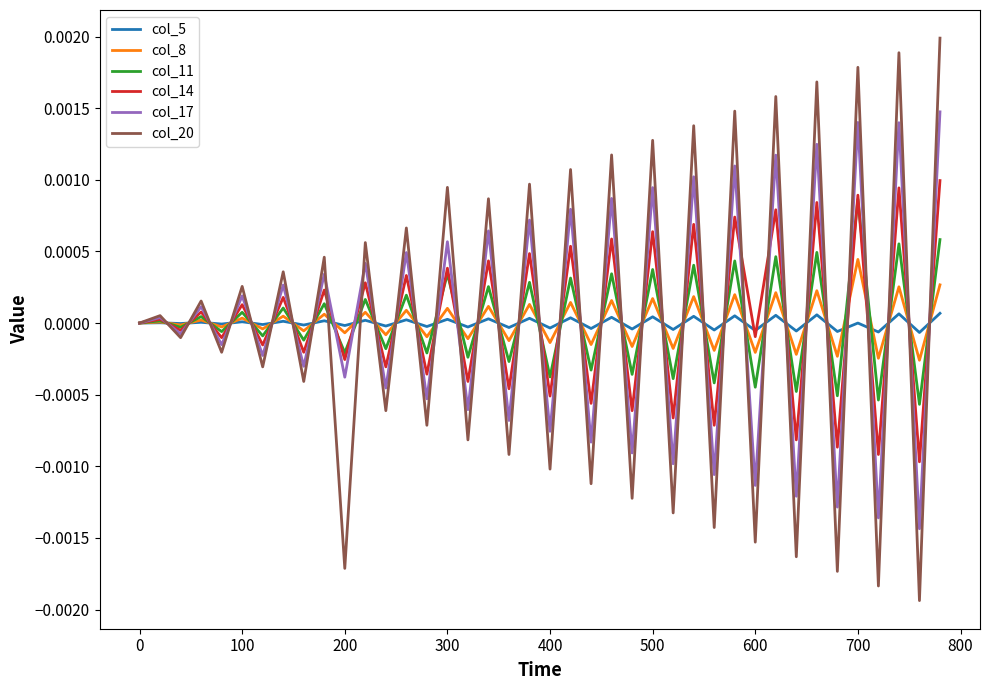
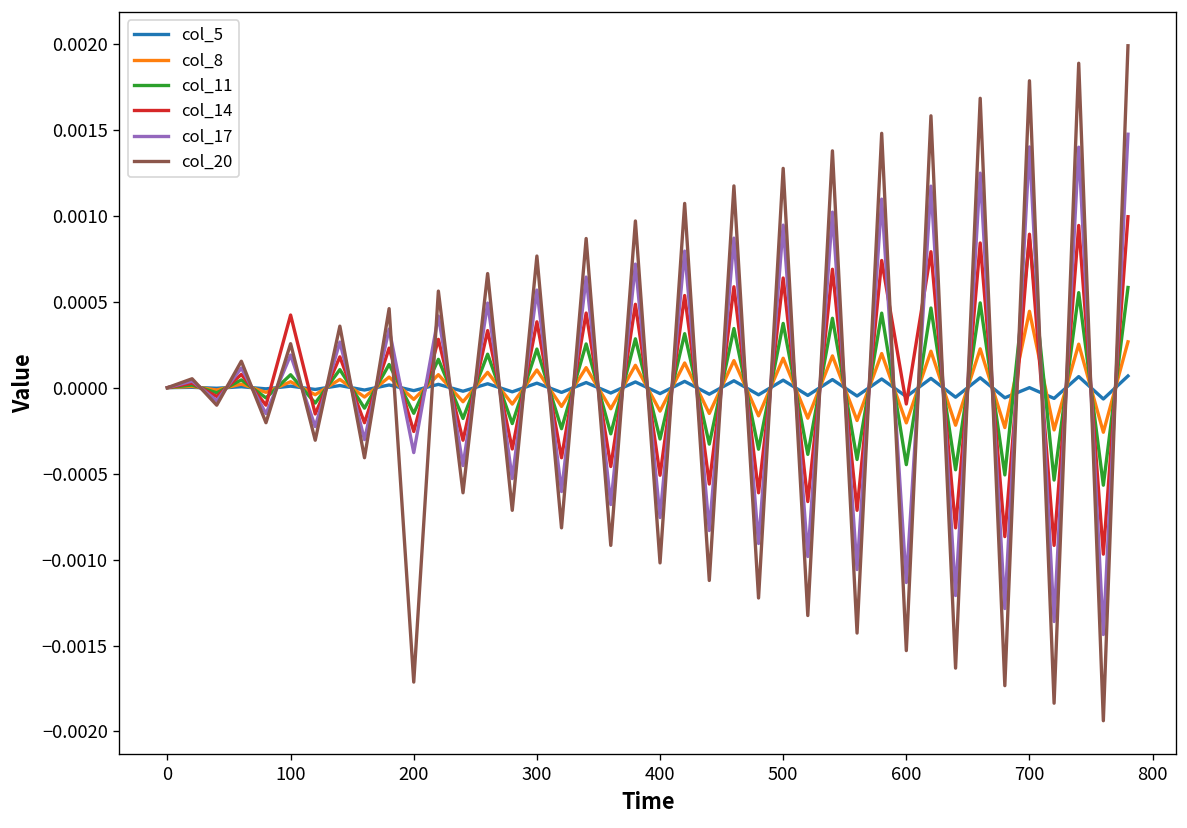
  {
    "col_5": {
      "100": 0.00001,
      "200": -0.00002,
      "300": 0.00003,
      "400": -0.00003,
      "500": 0.00004,
      "600": -0.00005,
      "700": 0.00000
    },
    "col_8": {
      "100": 0.00003,
      "200": -0.00007,
      "300": 0.00010,
      "400": -0.00014,
      "500": 0.00017,
      "600": -0.00020,
      "700": 0.00044
    },
    "col_11": {
      "100": 0.00008,
-     "200": -0.00021,
-     "300": 0.00034,
-     "400": -0.00038,
+     "200": -0.00015,
+     "300": 0.00022,
+     "400": -0.00030,
      "500": 0.00037,
      "600": -0.00045,
      "700": 0.00086
    },
    "col_14": {
-     "100": 0.00013,
+     "100": 0.00042,
      "200": -0.00025,
      "300": 0.00038,
      "400": -0.00051,
      "500": 0.00064,
      "600": -0.00010,
      "700": 0.00089
    },
    "col_17": {
      "100": 0.00019,
      "200": -0.00038,
      "300": 0.00057,
      "400": -0.00076,
      "500": 0.00095,
      "600": -0.00113,
      "700": 0.00140
    },
    "col_20": {
      "100": 0.00026,
      "200": -0.00171,
-     "300": 0.00095,
+     "300": 0.00077,
      "400": -0.00102,
      "500": 0.00128,
      "600": -0.00153,
      "700": 0.00179
    }
  }
